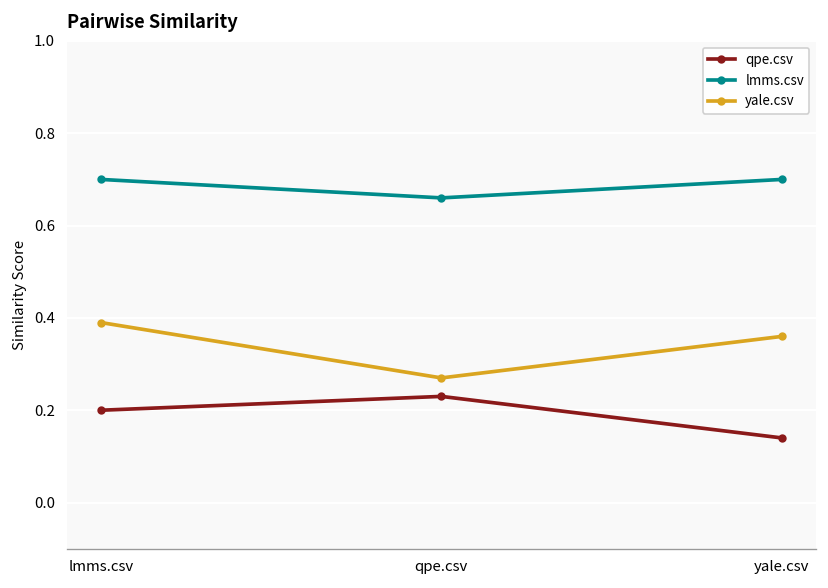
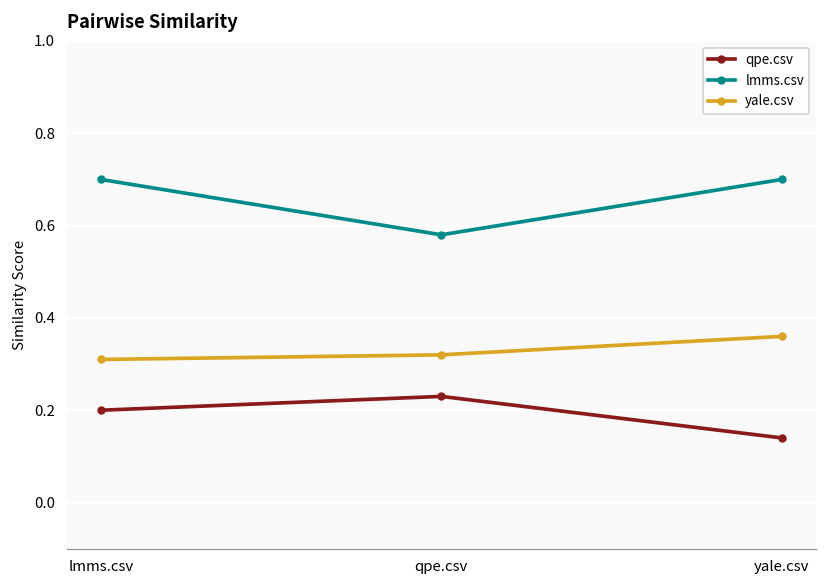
  {
    "qpe.csv": {
      "lmms.csv": 0.20,
      "qpe.csv": 0.23,
      "yale.csv": 0.14
    },
    "lmms.csv": {
      "lmms.csv": 0.70,
-     "qpe.csv": 0.66,
+     "qpe.csv": 0.58,
      "yale.csv": 0.70
    },
    "yale.csv": {
-     "lmms.csv": 0.39,
-     "qpe.csv": 0.27,
+     "lmms.csv": 0.31,
+     "qpe.csv": 0.32,
      "yale.csv": 0.36
    }
  }
